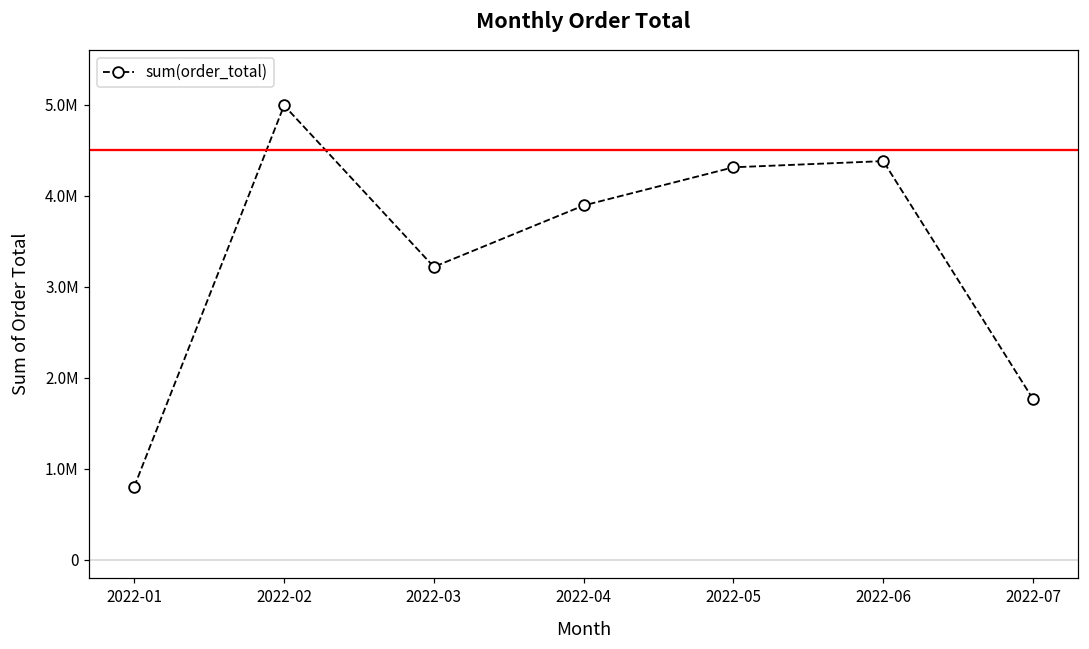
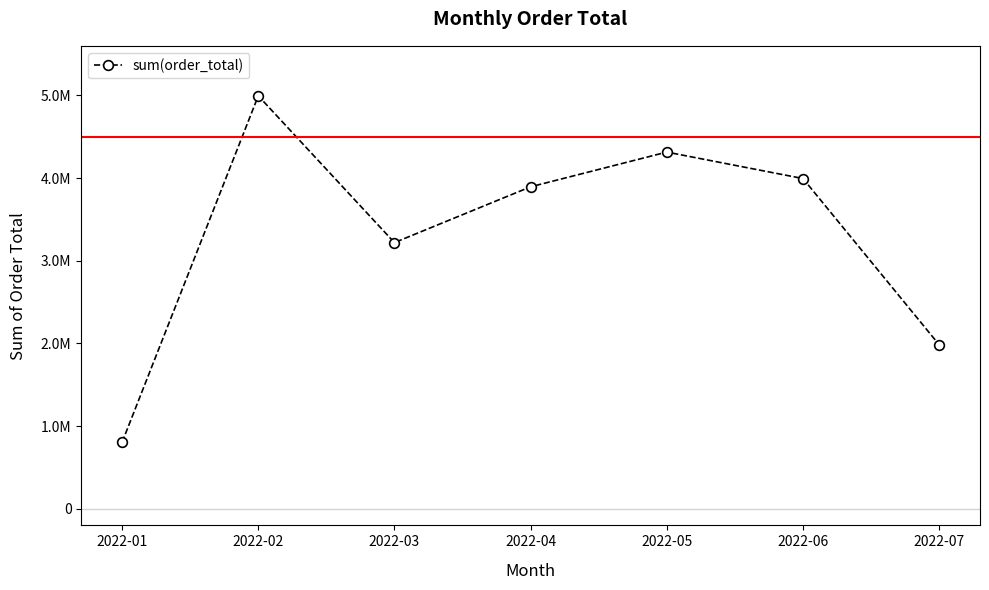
  {
    "2022-01": 800000,
    "2022-02": 5000000,
    "2022-03": 3200000,
    "2022-04": 3900000,
    "2022-05": 4300000,
-   "2022-06": 4400000,
-   "2022-07": 1800000
+   "2022-06": 4000000,
+   "2022-07": 2000000
  }
